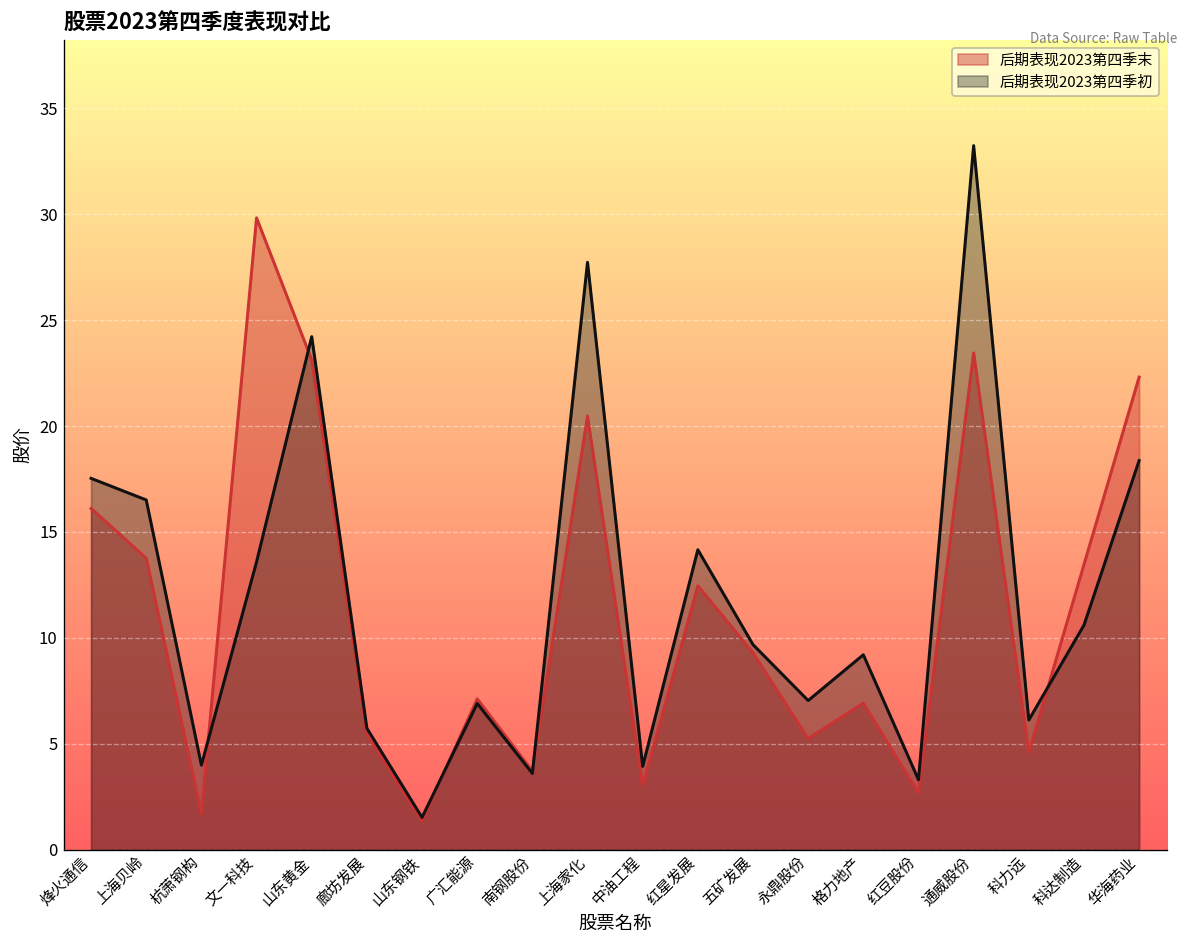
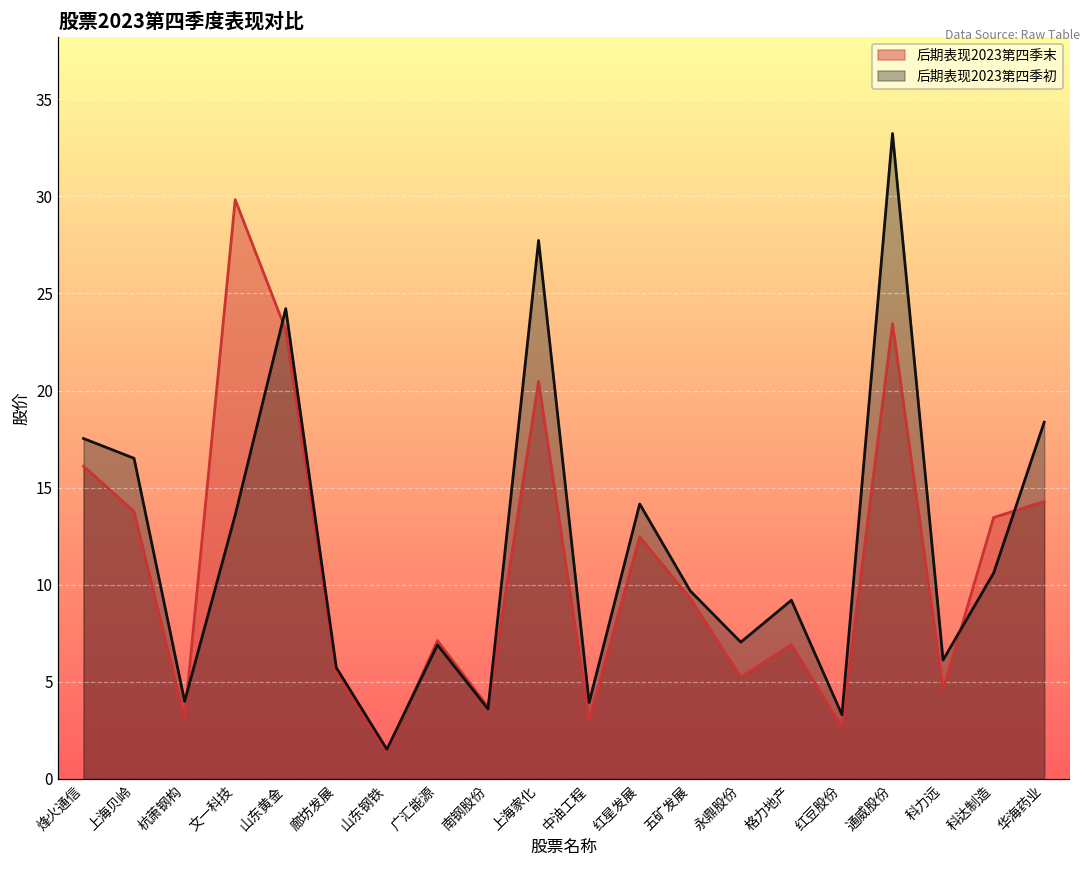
  {
    "后期表现2023第四季末": {
      "烽火通信": 16.1,
      "上海贝岭": 13.8,
-     "杭萧钢构": 1.7,
+     "杭萧钢构": 3.1,
      "文一科技": 29.8,
      "山东黄金": 23.1,
      "廊坊发展": 5.4,
      "山东钢铁": 1.4,
      "广汇能源": 7.1,
      "上海家化": 20.5,
      "中油工程": 3.0,
      "红星发展": 12.5,
      "五矿发展": 9.3,
      "永鼎股份": 5.2,
      "格力地产": 6.9,
      "红豆股份": 2.7,
      "通威股份": 23.5,
      "科力远": 4.6,
      "科达制造": 13.5,
-     "华海药业": 22.3
+     "华海药业": 14.3
    },
    "后期表现2023第四季初": {
      "烽火通信": 17.5,
      "上海贝岭": 16.5,
      "杭萧钢构": 4.0,
      "文一科技": 13.6,
      "山东黄金": 24.2,
      "廊坊发展": 5.7,
      "山东钢铁": 1.5,
      "广汇能源": 6.9,
      "上海家化": 27.7,
      "中油工程": 3.9,
      "红星发展": 14.2,
      "五矿发展": 9.7,
      "永鼎股份": 7.0,
      "格力地产": 9.2,
      "红豆股份": 3.3,
      "通威股份": 33.2,
      "科力远": 6.1,
      "科达制造": 10.6,
      "华海药业": 18.4
    }
  }
